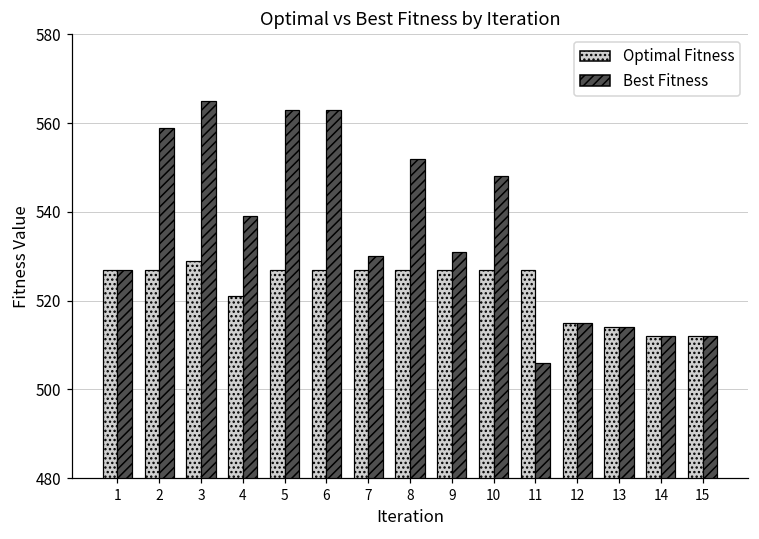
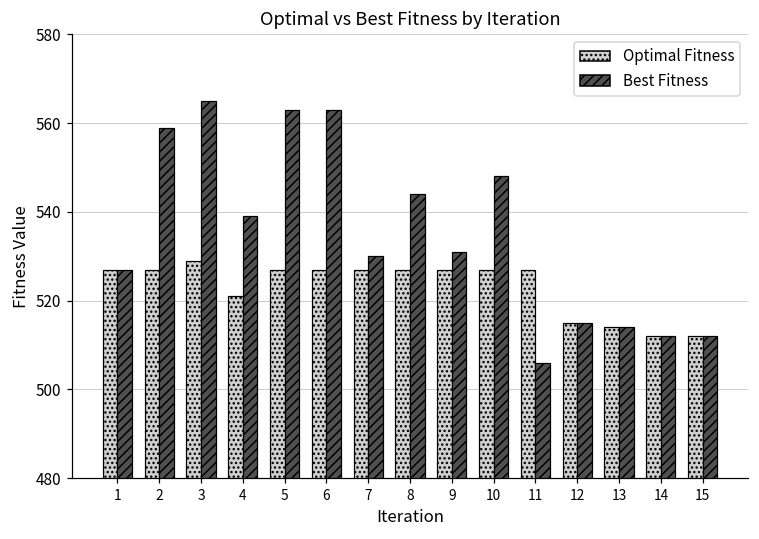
  {
    "Optimal Fitness": {
      "1": 527,
      "2": 527,
      "3": 529,
      "4": 521,
      "5": 527,
      "6": 527,
      "7": 527,
      "8": 527,
      "9": 527,
      "10": 527,
      "11": 527,
      "12": 515,
      "13": 514,
      "14": 512,
      "15": 512
    },
    "Best Fitness": {
      "1": 527,
      "2": 559,
      "3": 565,
      "4": 539,
      "5": 563,
      "6": 563,
      "7": 530,
-     "8": 552,
+     "8": 544,
      "9": 531,
      "10": 548,
      "11": 506,
      "12": 515,
      "13": 514,
      "14": 512,
      "15": 512
    }
  }
